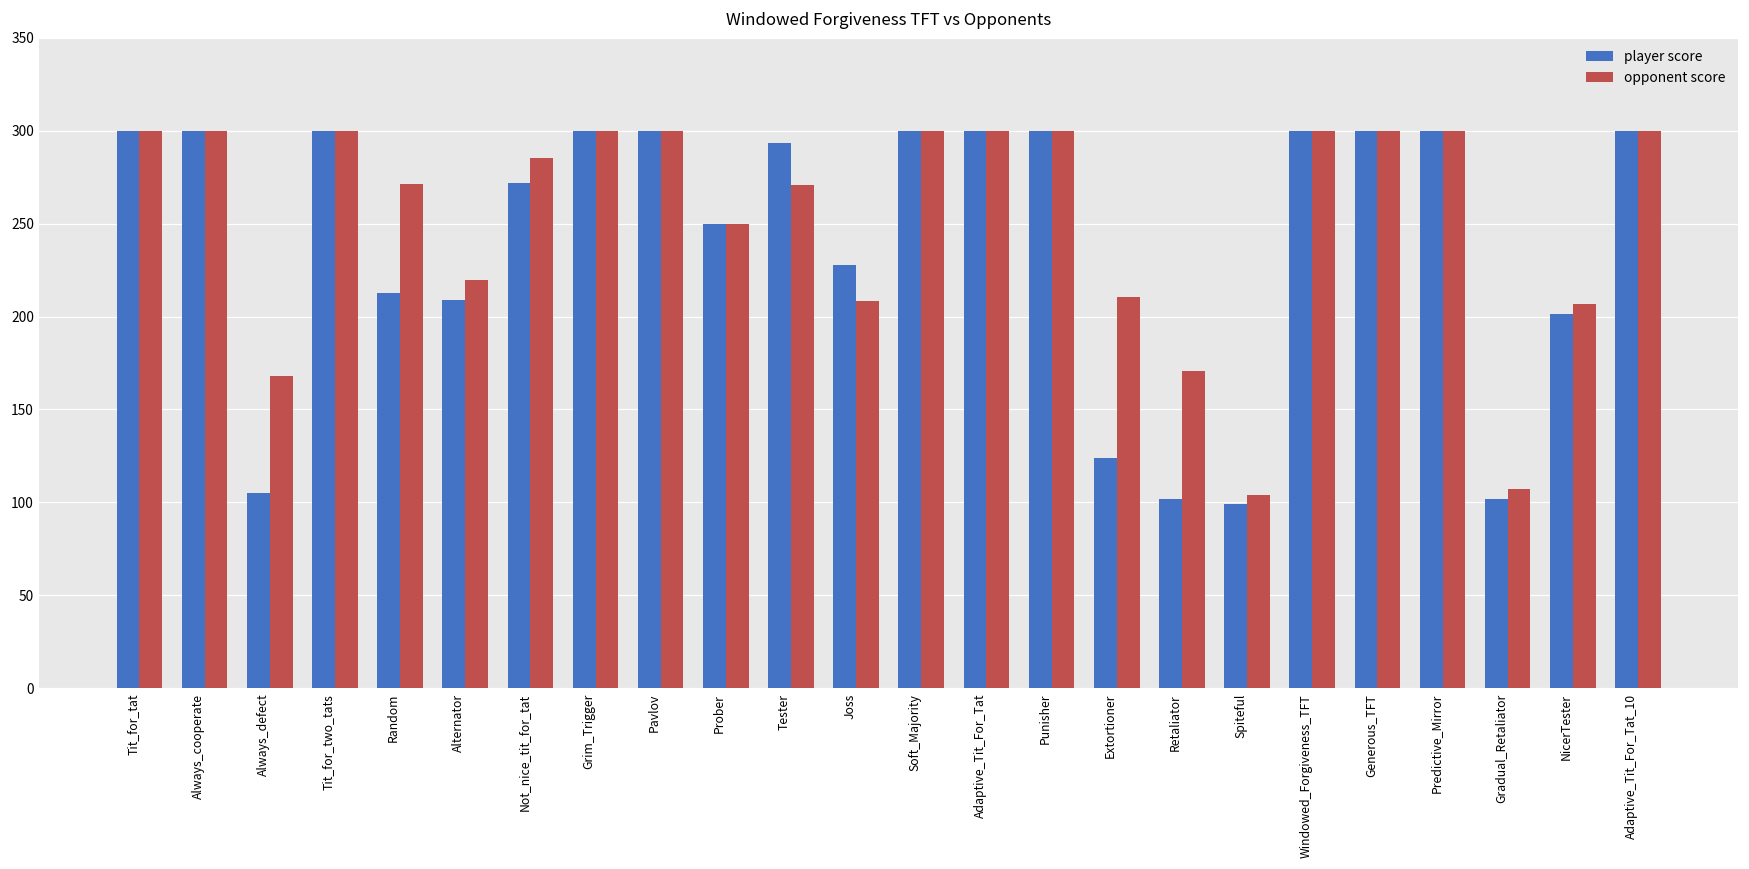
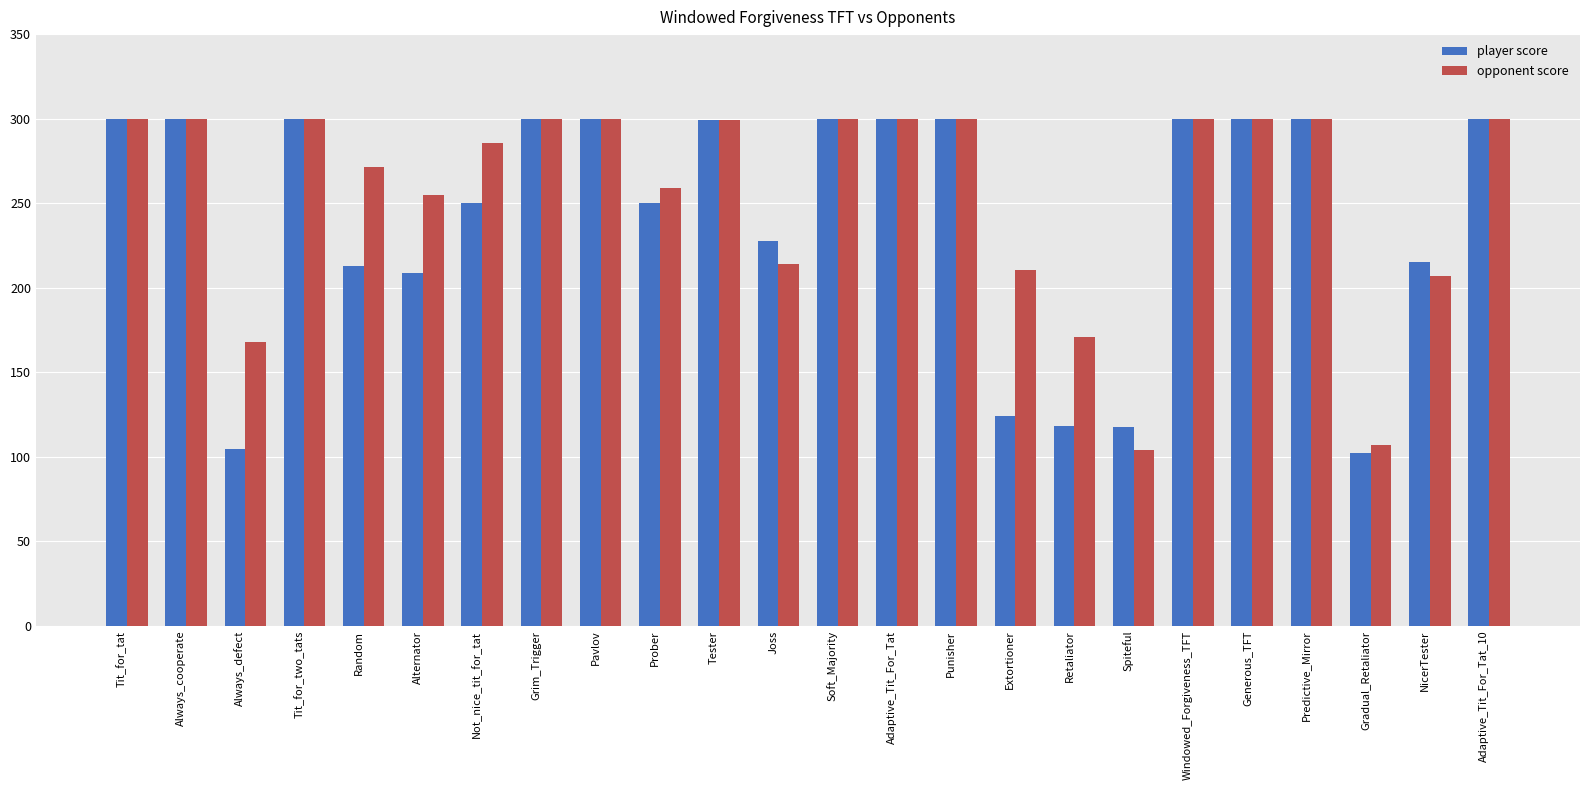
  {
    "player score": {
      "Tit_for_tat": 300,
      "Always_cooperate": 300,
      "Always_defect": 105,
      "Tit_for_two_tats": 300,
      "Random": 213,
      "Alternator": 209,
-     "Not_nice_tit_for_tat": 272,
+     "Not_nice_tit_for_tat": 250,
      "Grim_Trigger": 300,
      "Pavlov": 300,
      "Prober": 250,
-     "Tester": 293,
+     "Tester": 299,
      "Joss": 228,
      "Soft_Majority": 300,
      "Adaptive_Tit_For_Tat": 300,
      "Punisher": 300,
      "Extortioner": 124,
-     "Retaliator": 102,
-     "Spiteful": 99,
+     "Retaliator": 118,
+     "Spiteful": 117,
      "Windowed_Forgiveness_TFT": 300,
      "Generous_TFT": 300,
      "Predictive_Mirror": 300,
      "Gradual_Retaliator": 102,
-     "NicerTester": 201,
+     "NicerTester": 215,
      "Adaptive_Tit_For_Tat_10": 300
    },
    "opponent score": {
      "Tit_for_tat": 300,
      "Always_cooperate": 300,
      "Always_defect": 168,
      "Tit_for_two_tats": 300,
      "Random": 271,
-     "Alternator": 220,
+     "Alternator": 255,
      "Not_nice_tit_for_tat": 285,
      "Grim_Trigger": 300,
      "Pavlov": 300,
-     "Prober": 250,
-     "Tester": 271,
-     "Joss": 209,
+     "Prober": 259,
+     "Tester": 299,
+     "Joss": 214,
      "Soft_Majority": 300,
      "Adaptive_Tit_For_Tat": 300,
      "Punisher": 300,
      "Extortioner": 211,
      "Retaliator": 171,
      "Spiteful": 104,
      "Windowed_Forgiveness_TFT": 300,
      "Generous_TFT": 300,
      "Predictive_Mirror": 300,
      "Gradual_Retaliator": 107,
      "NicerTester": 207,
      "Adaptive_Tit_For_Tat_10": 300
    }
  }
